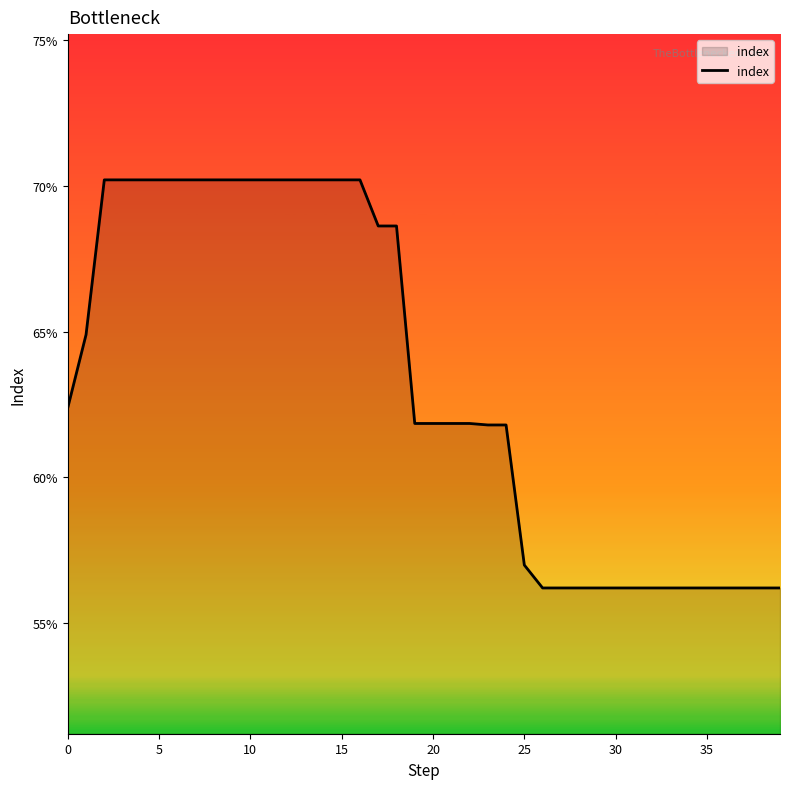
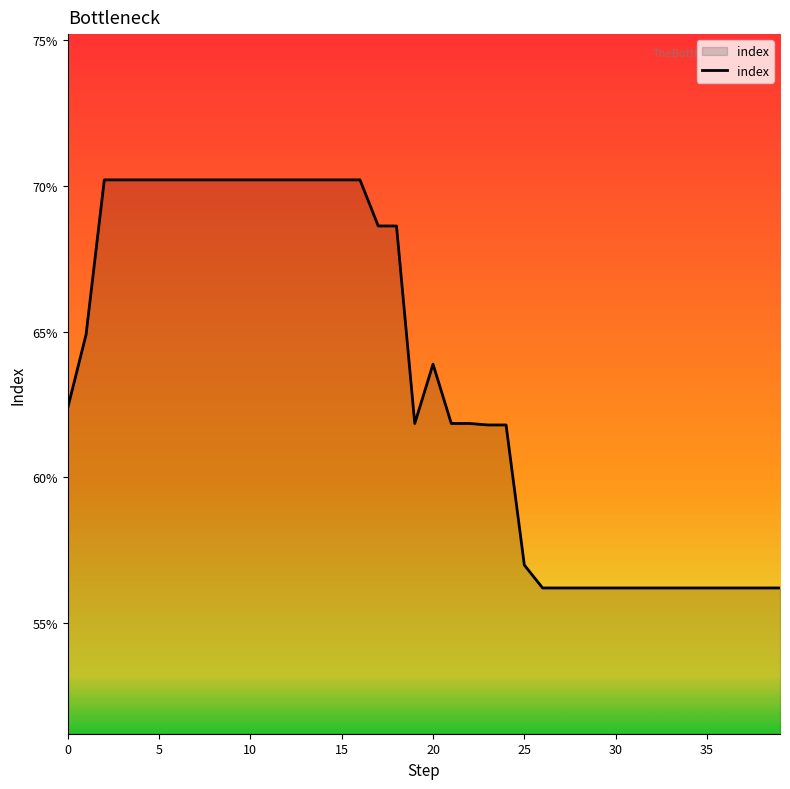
  {
    "0": "62.4%",
    "5": "70.2%",
    "10": "70.2%",
    "15": "70.2%",
-   "20": "61.8%",
+   "20": "63.9%",
    "25": "57.0%",
    "30": "56.2%",
    "35": "56.2%"
  }
